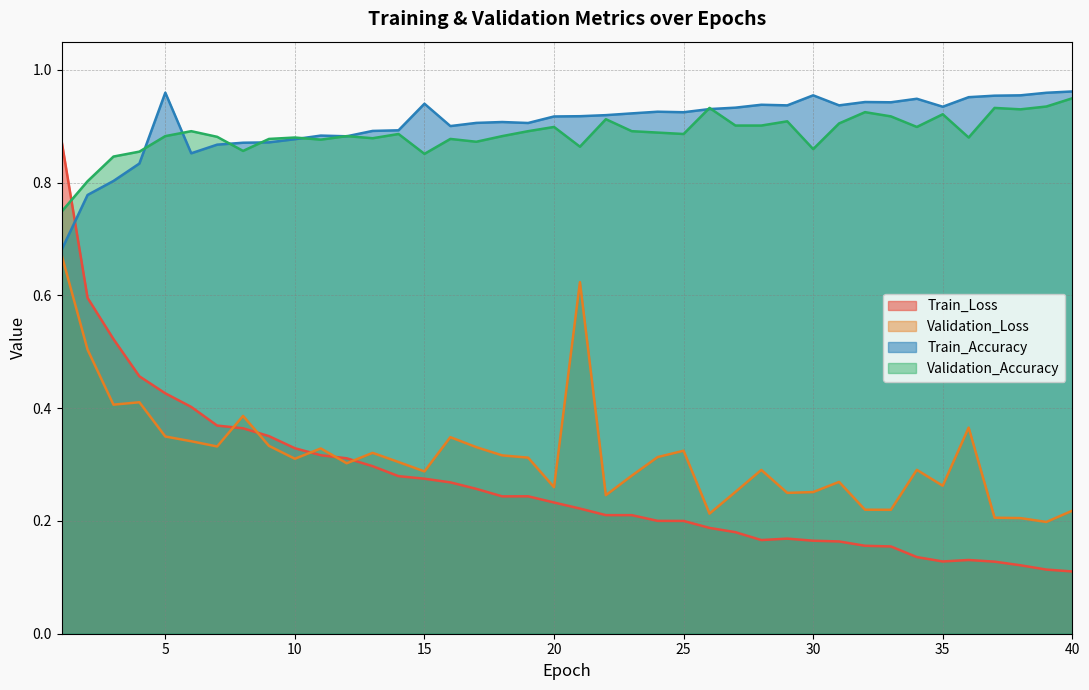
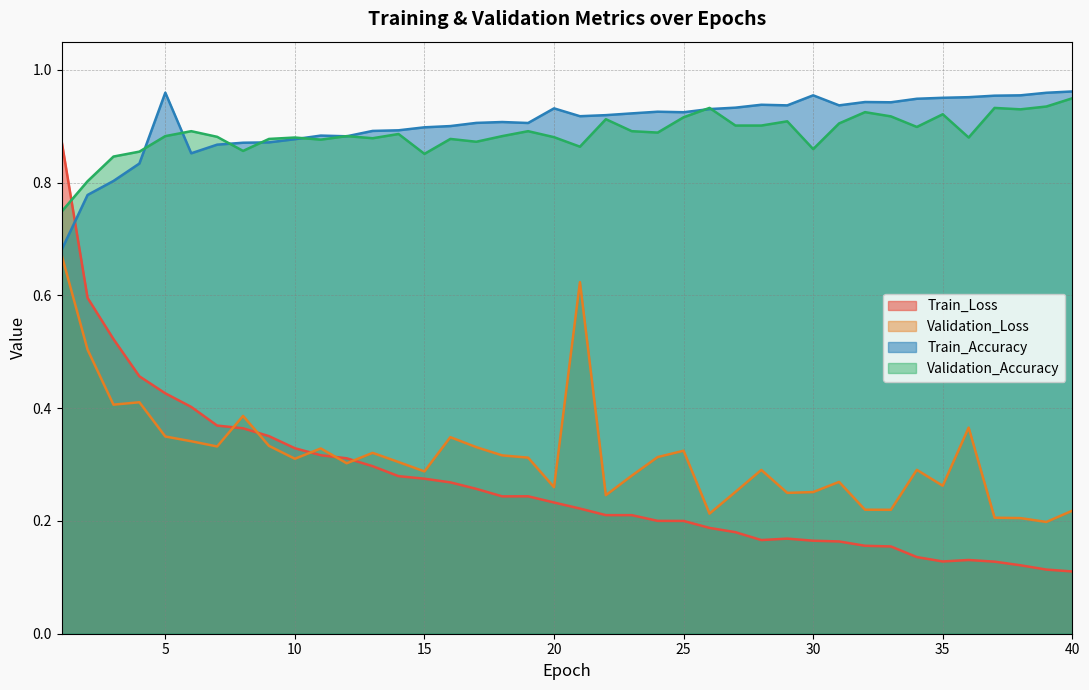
  {
    "Train_Accuracy": {
      "5": 0.96,
-     "15": 0.94,
-     "20": 0.92,
+     "15": 0.90,
+     "20": 0.93,
      "25": 0.92,
      "30": 0.95,
-     "35": 0.93,
+     "35": 0.95,
      "40": 0.96
    },
    "Validation_Accuracy": {
      "5": 0.88,
      "15": 0.85,
-     "20": 0.90,
-     "25": 0.89,
+     "20": 0.88,
+     "25": 0.92,
      "30": 0.86,
      "35": 0.92,
      "40": 0.95
    }
  }
